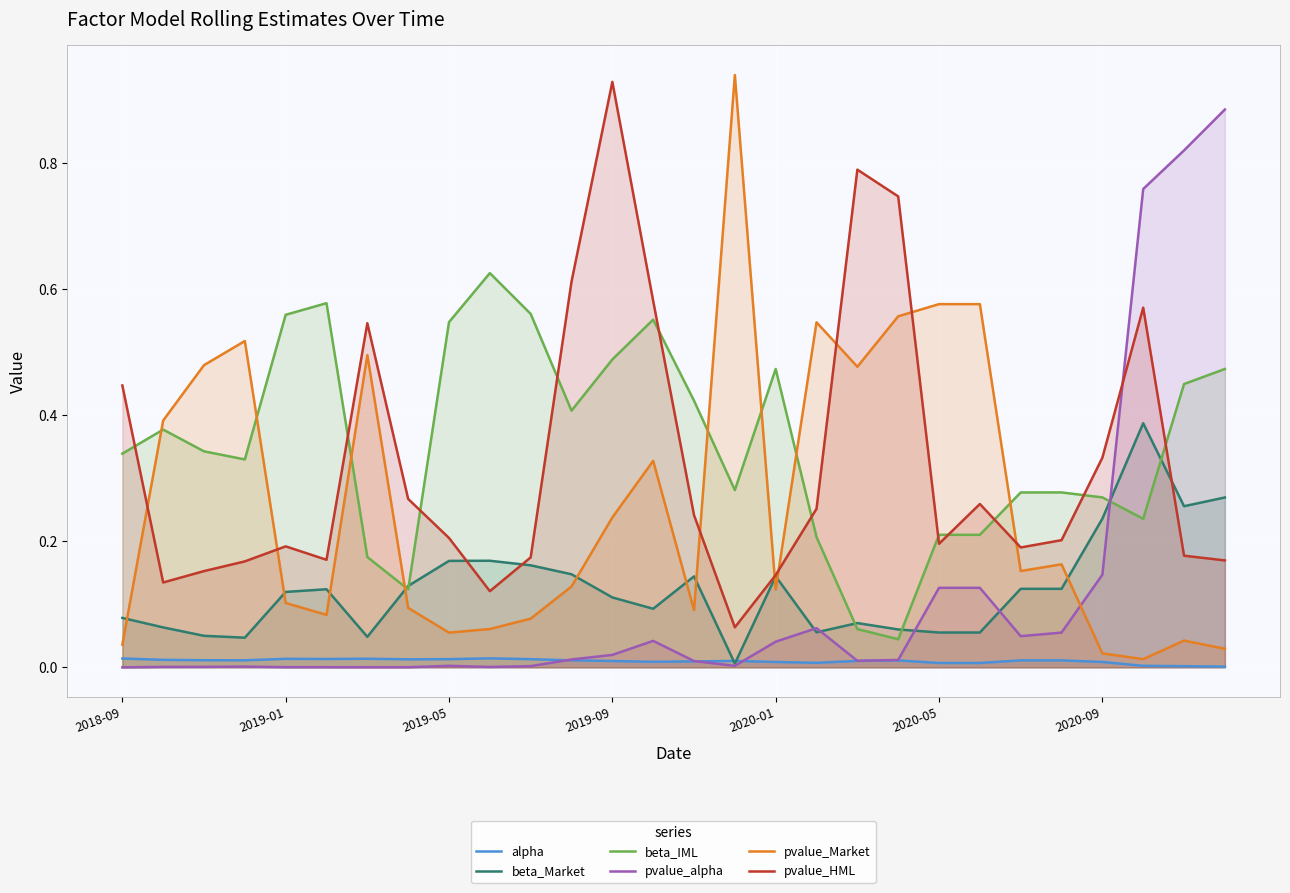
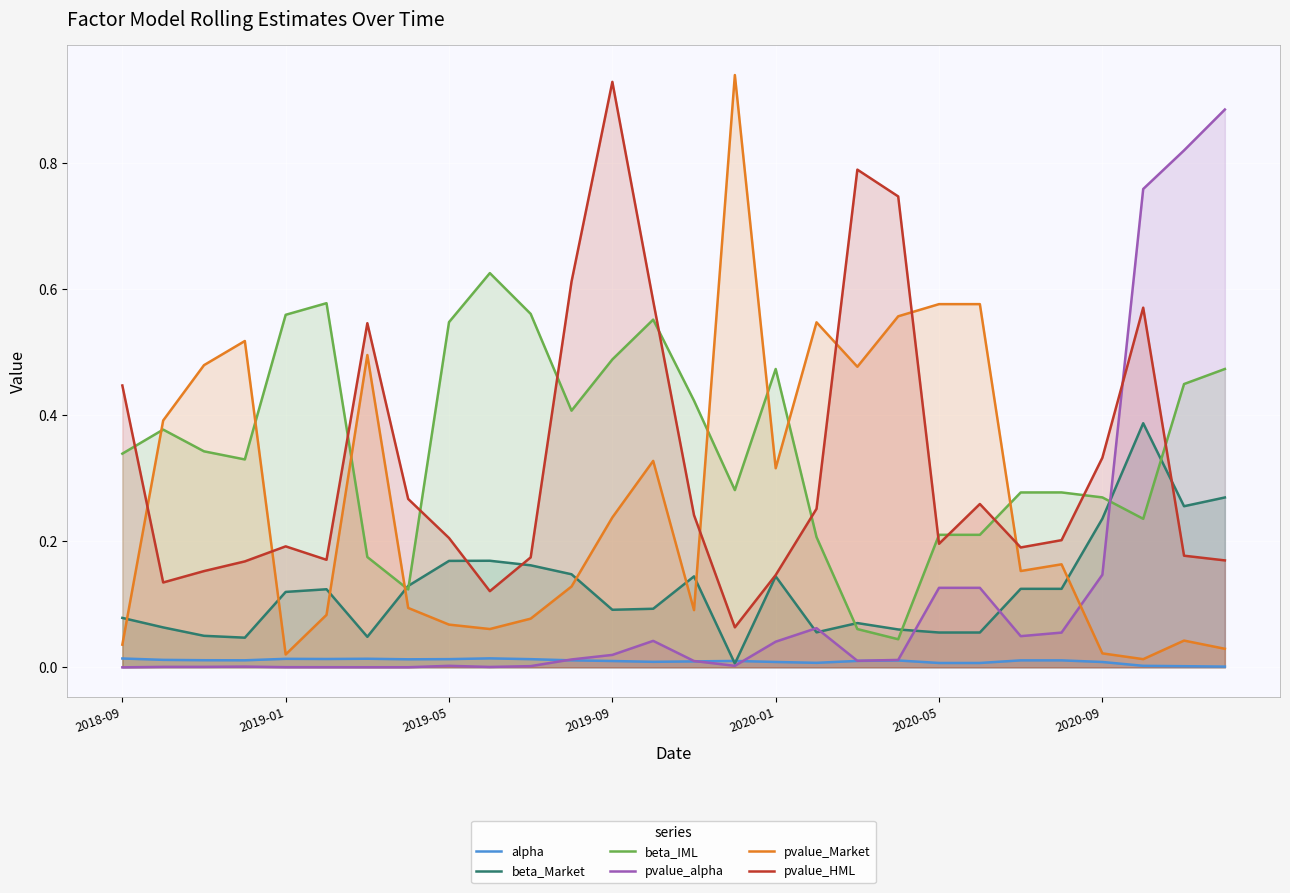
  {
    "alpha": {
      "2018-09": 0.01,
      "2019-01": 0.01,
      "2019-05": 0.01,
      "2019-09": 0.01,
      "2020-01": 0.01,
      "2020-05": 0.01,
      "2020-09": 0.01
    },
    "beta_Market": {
      "2018-09": 0.08,
      "2019-01": 0.12,
      "2019-05": 0.17,
-     "2019-09": 0.11,
+     "2019-09": 0.09,
      "2020-05": 0.06,
      "2020-09": 0.24
    },
    "beta_IML": {
      "2018-09": 0.34,
      "2019-01": 0.56,
      "2019-05": 0.55,
      "2019-09": 0.49,
      "2020-01": 0.47,
      "2020-05": 0.21,
      "2020-09": 0.27
    },
    "pvalue_alpha": {
      "2018-09": 0.00,
      "2019-01": 0.00,
      "2019-05": 0.00,
      "2019-09": 0.02,
      "2020-01": 0.04,
      "2020-05": 0.13,
      "2020-09": 0.15
    },
    "pvalue_Market": {
      "2018-09": 0.04,
-     "2019-01": 0.10,
-     "2019-05": 0.06,
+     "2019-01": 0.02,
+     "2019-05": 0.07,
      "2019-09": 0.24,
-     "2020-01": 0.12,
+     "2020-01": 0.32,
      "2020-05": 0.58,
      "2020-09": 0.02
    },
    "pvalue_HML": {
      "2018-09": 0.45,
      "2019-01": 0.19,
      "2019-05": 0.21,
      "2019-09": 0.93,
      "2020-05": 0.20,
      "2020-09": 0.33
    }
  }
